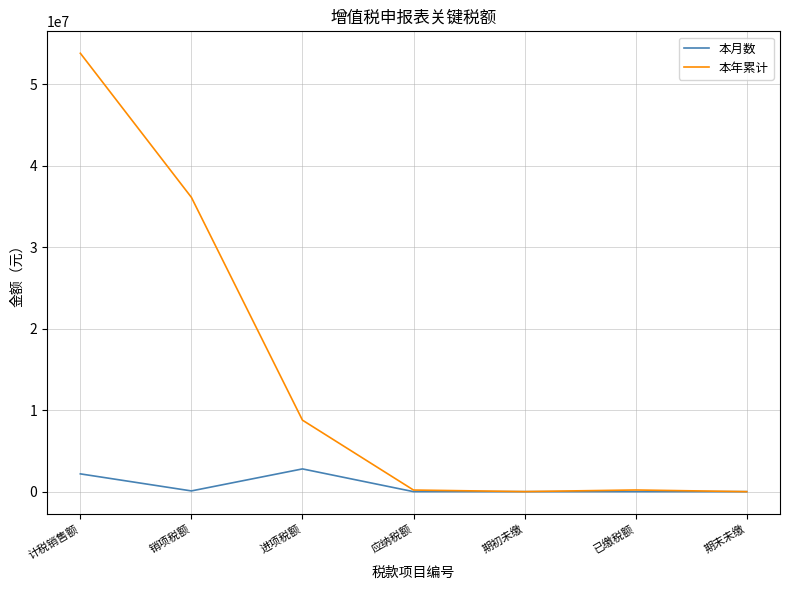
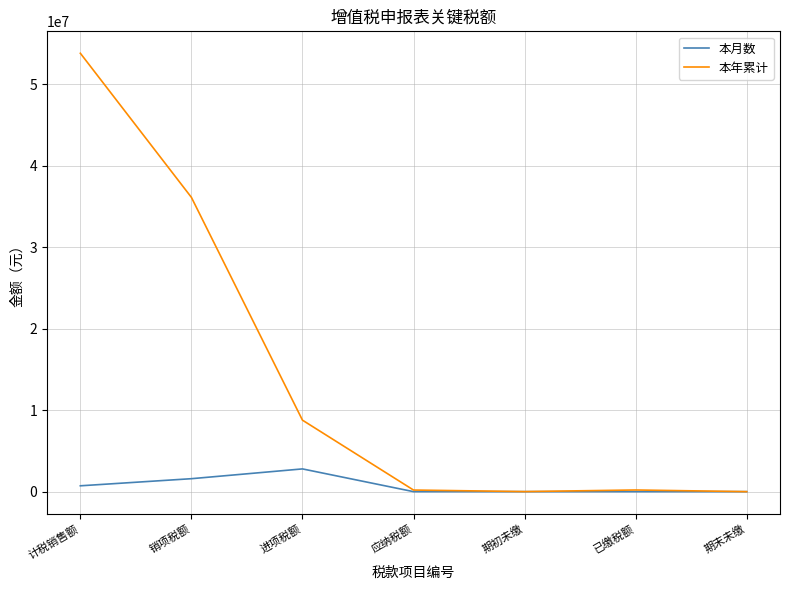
  {
    "本月数": {
-     "计税销售额": 2000000,
-     "销项税额": 0,
+     "计税销售额": 1000000,
+     "销项税额": 2000000,
      "进项税额": 3000000
    },
    "本年累计": {
      "计税销售额": 54000000,
      "销项税额": 36000000,
      "进项税额": 9000000
    }
  }
